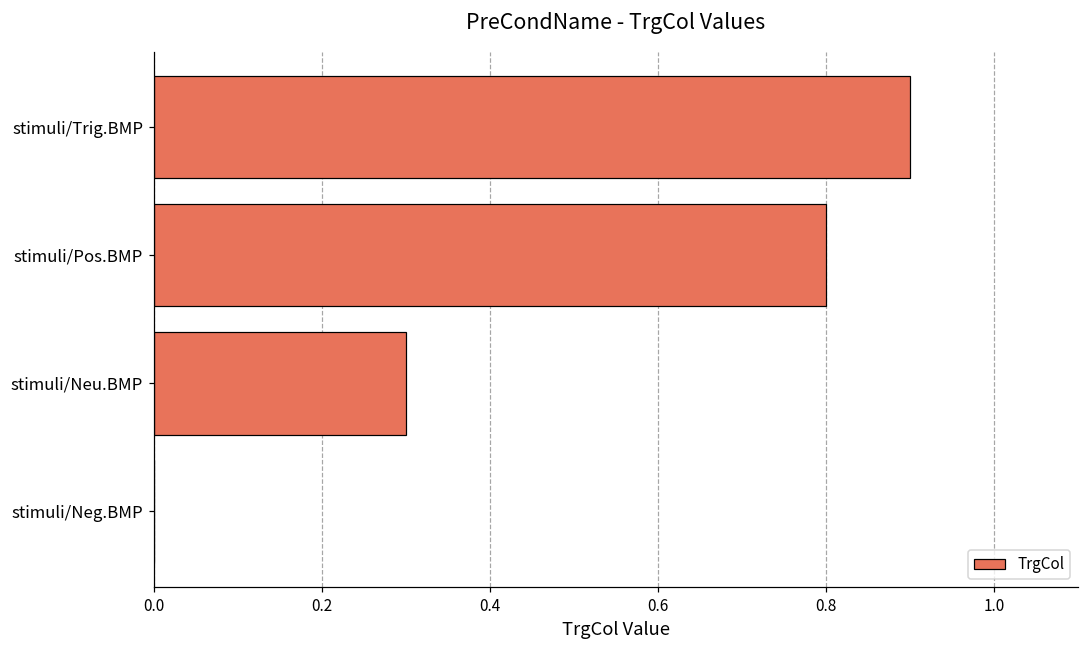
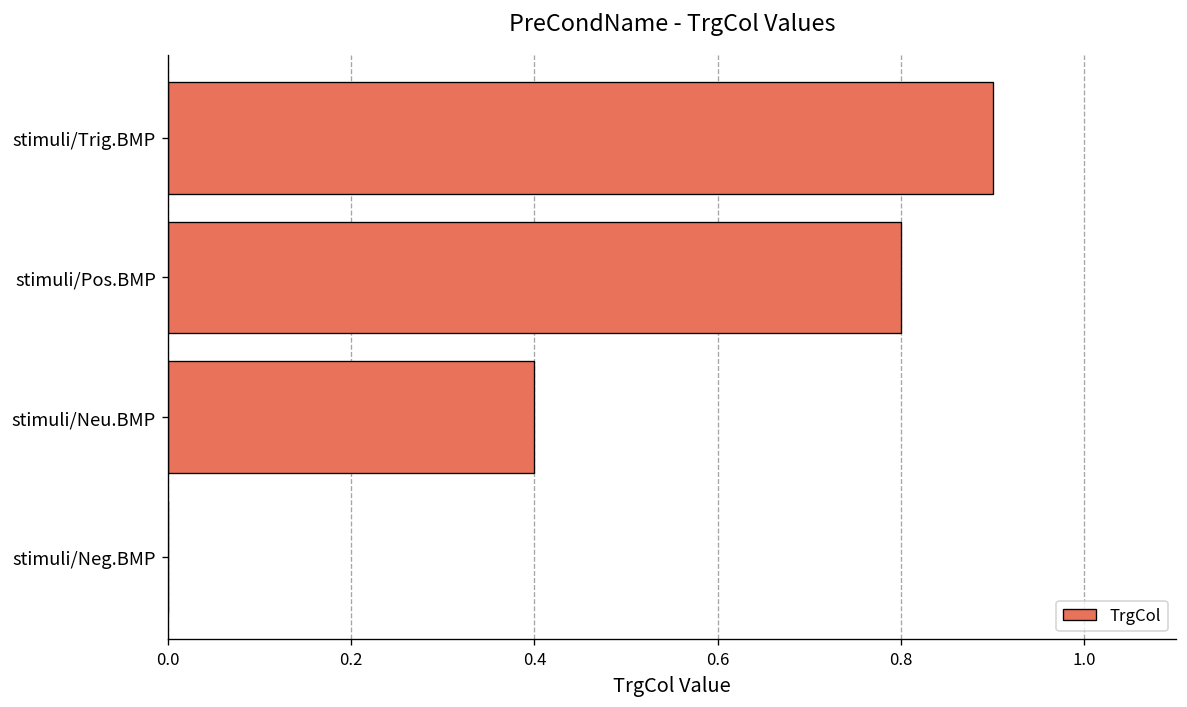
  {
    "stimuli/Trig.BMP": 0.9,
    "stimuli/Pos.BMP": 0.8,
-   "stimuli/Neu.BMP": 0.3,
+   "stimuli/Neu.BMP": 0.4,
    "stimuli/Neg.BMP": 0.0
  }
